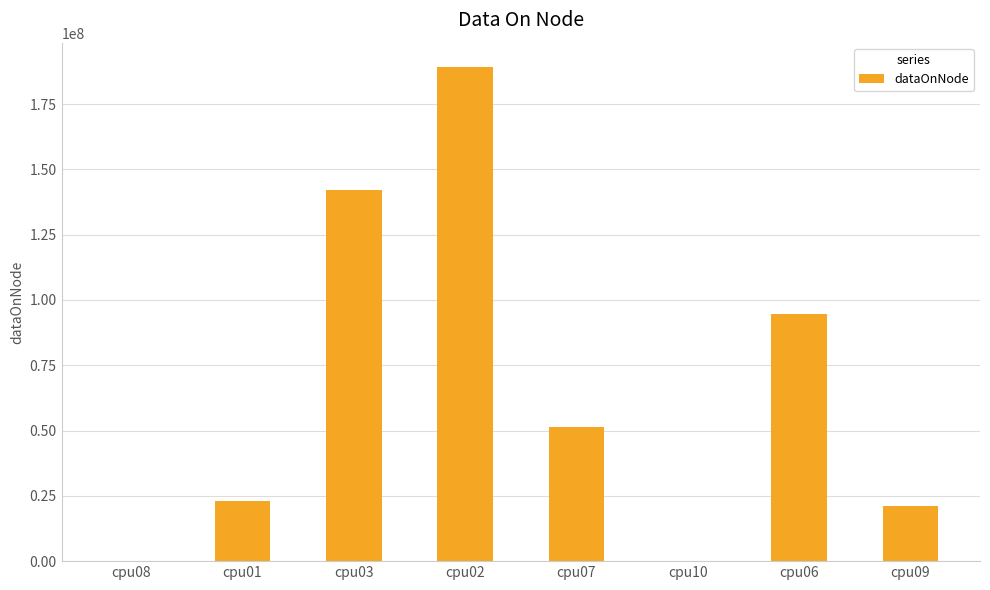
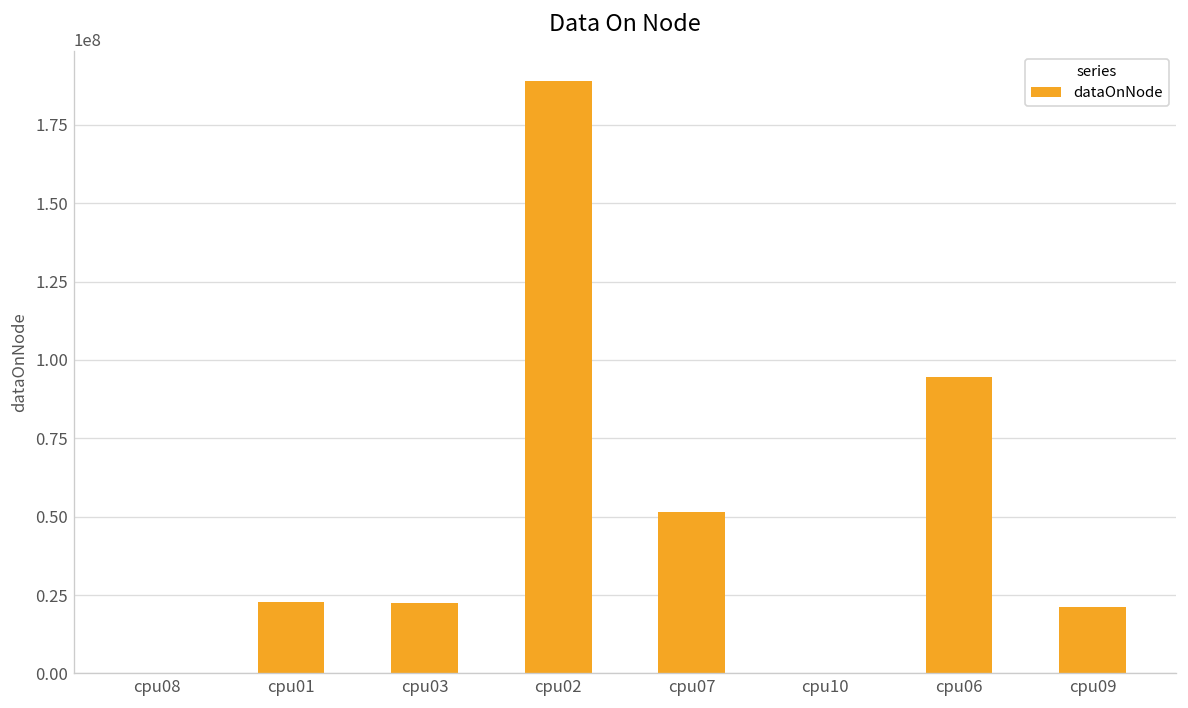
  {
    "cpu01": 23000000,
-   "cpu03": 142000000,
+   "cpu03": 22000000,
    "cpu02": 189000000,
    "cpu07": 51000000,
    "cpu06": 95000000,
    "cpu09": 21000000
  }
